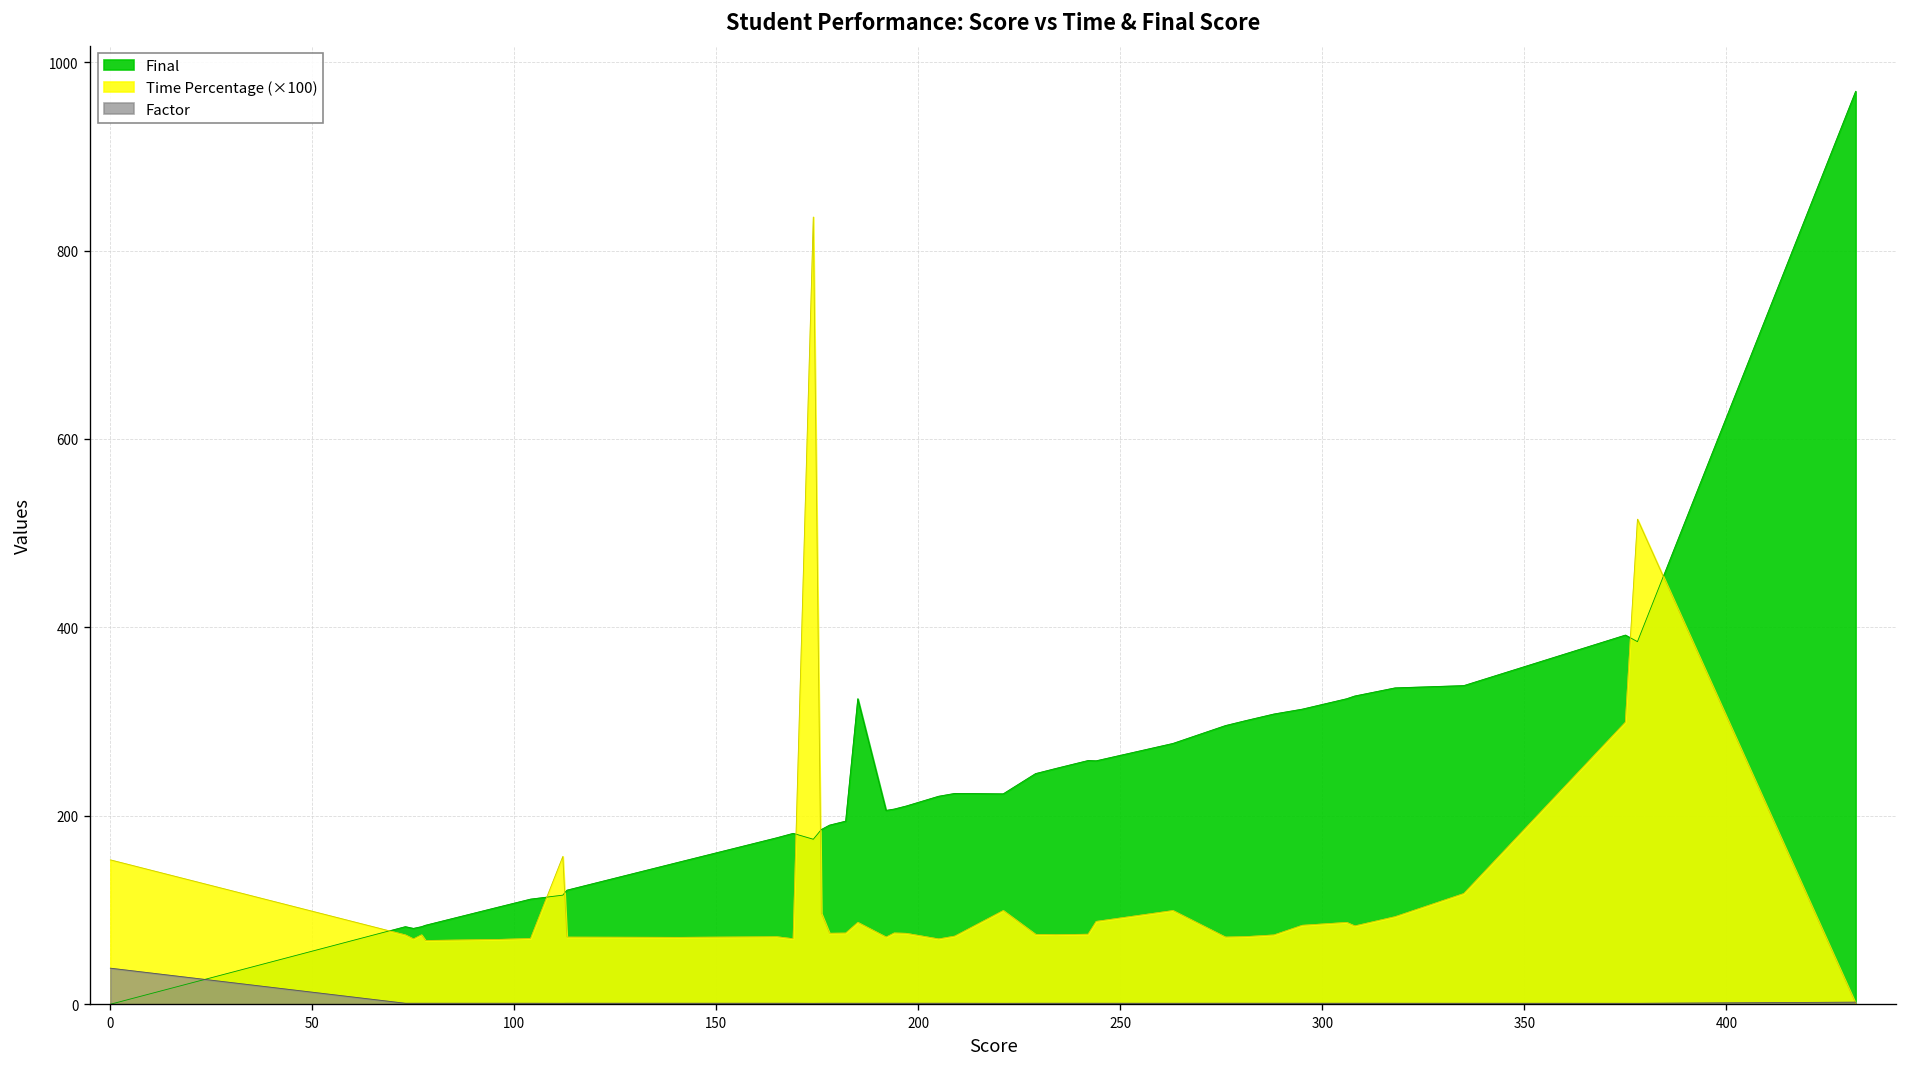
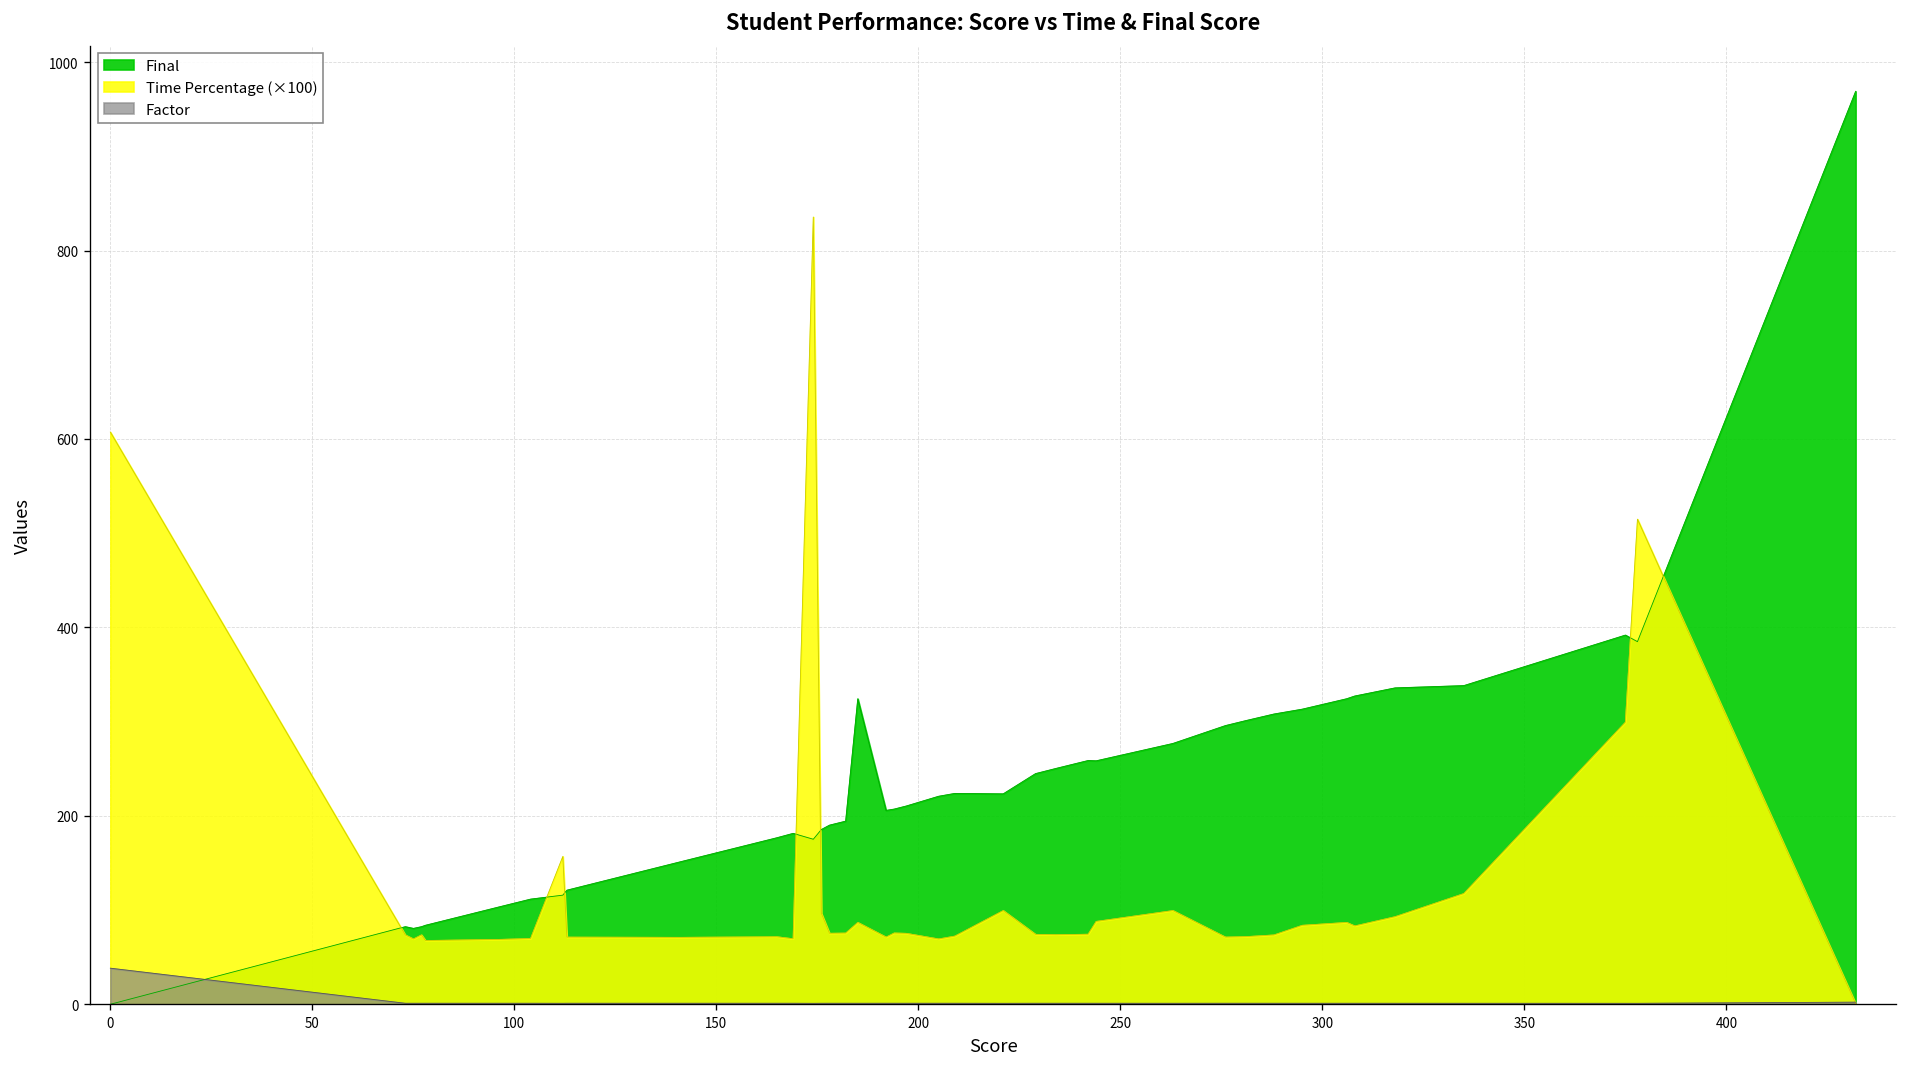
  {
    "Final": {
      "0": 0
    },
    "Time Percentage (×100)": {
-     "0": 150
+     "0": 610
    },
    "Factor": {
      "0": 40
    }
  }
